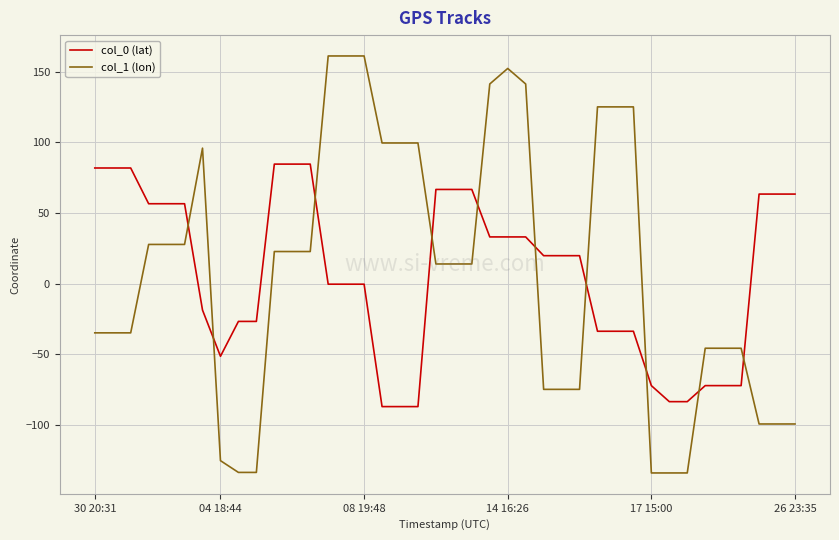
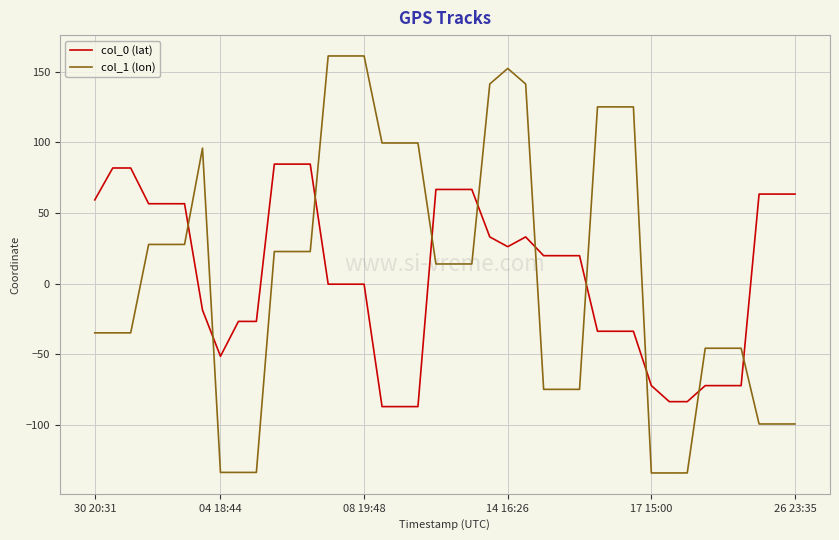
  {
    "col_0 (lat)": {
-     "30 20:31": 82,
+     "30 20:31": 59,
      "04 18:44": -51,
      "08 19:48": 0,
-     "14 16:26": 33,
+     "14 16:26": 26,
      "17 15:00": -72,
      "26 23:35": 63
    },
    "col_1 (lon)": {
      "30 20:31": -35,
-     "04 18:44": -125,
+     "04 18:44": -133,
      "08 19:48": 161,
      "14 16:26": 152,
      "17 15:00": -134,
      "26 23:35": -99
    }
  }
